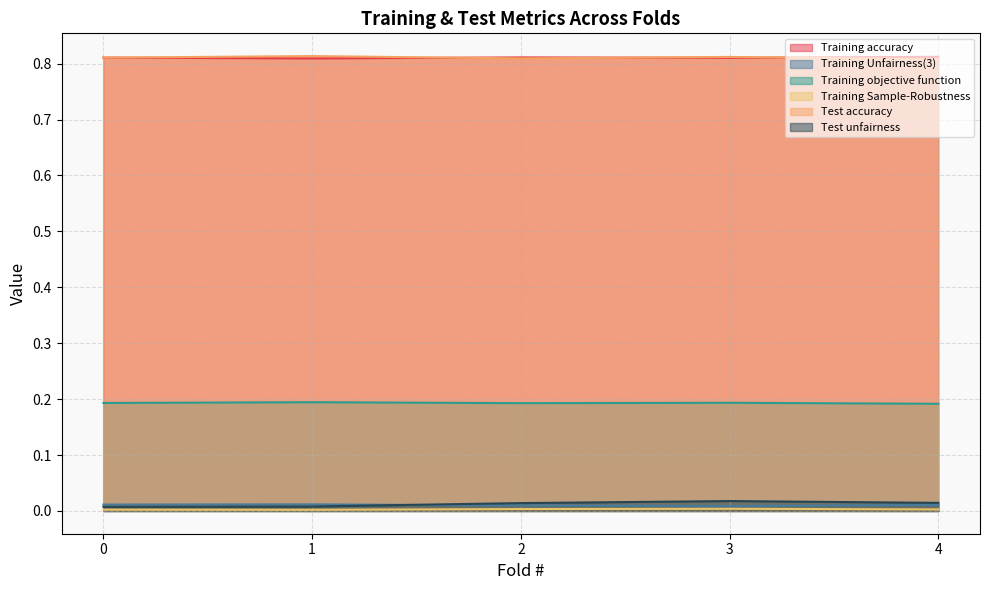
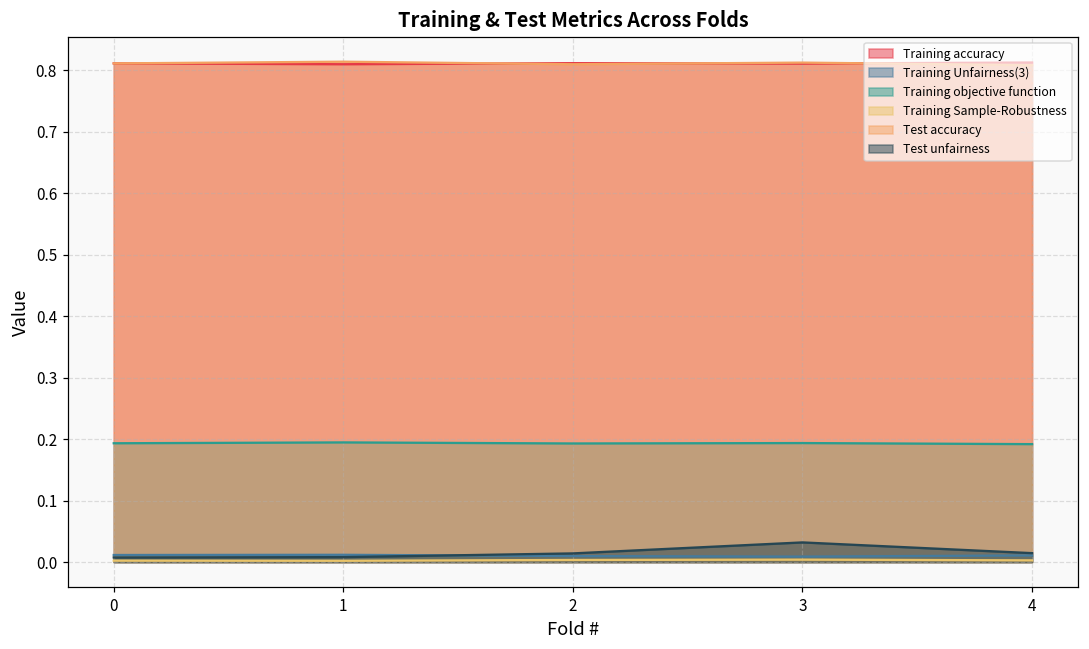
  {
    "Test unfairness": {
-     "3": 0.02
+     "3": 0.03
    }
  }
